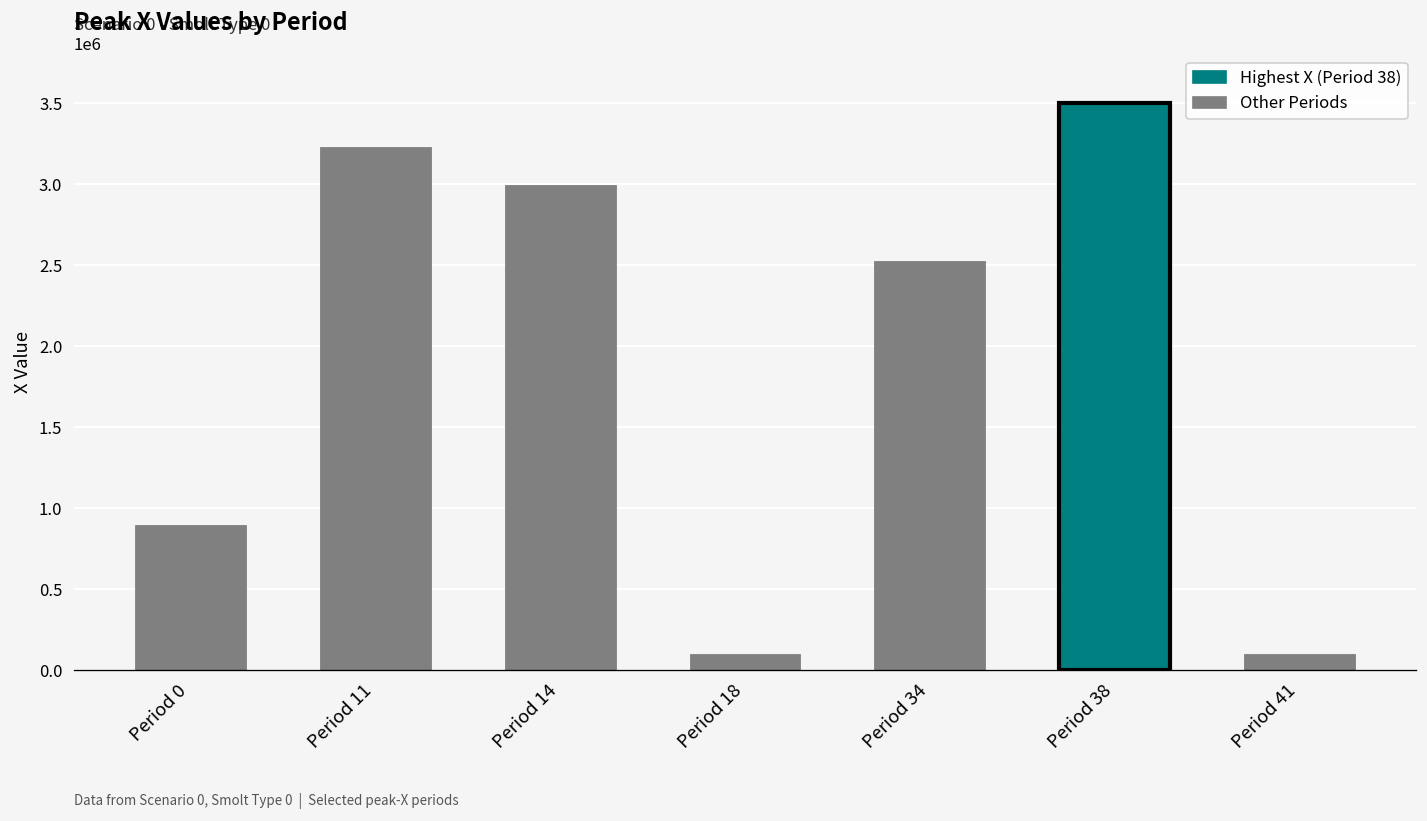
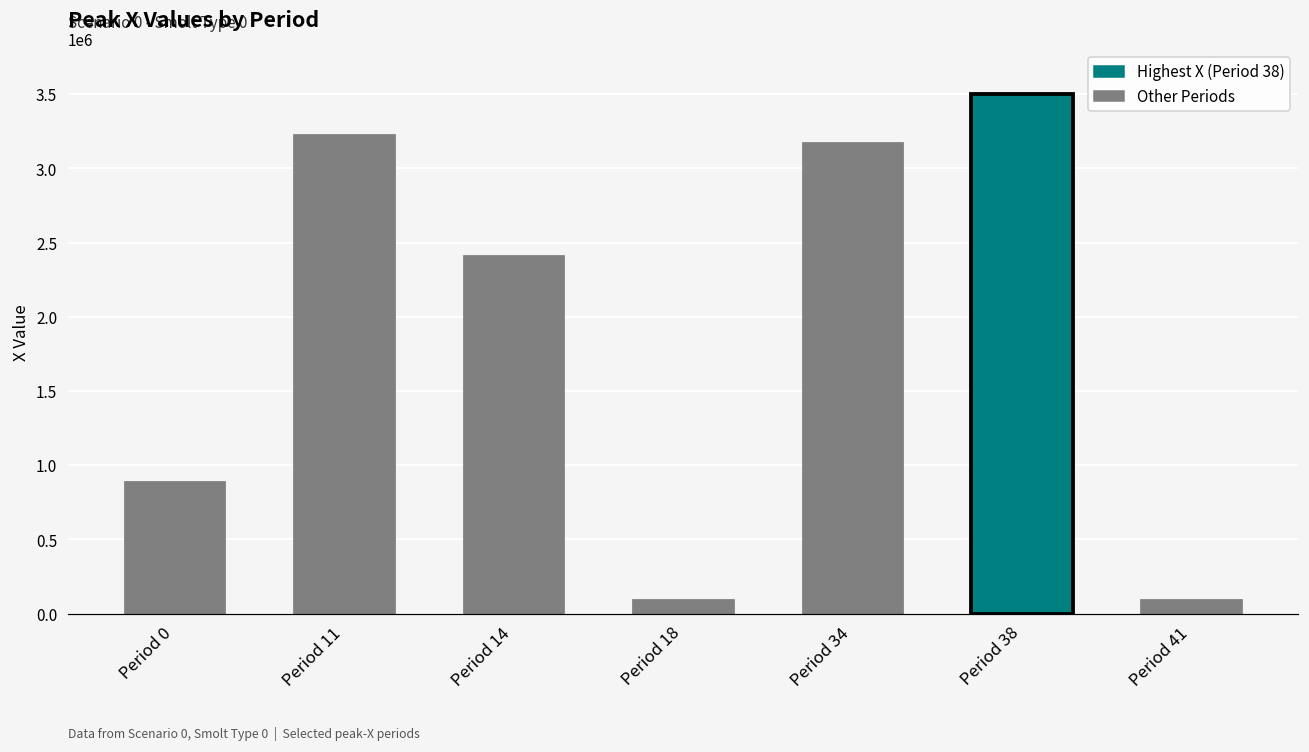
  {
    "Period 0": 900000,
    "Period 11": 3230000,
-   "Period 14": 3000000,
+   "Period 14": 2420000,
    "Period 18": 100000,
-   "Period 34": 2530000,
+   "Period 34": 3180000,
    "Period 38": 3500000,
    "Period 41": 100000
  }
